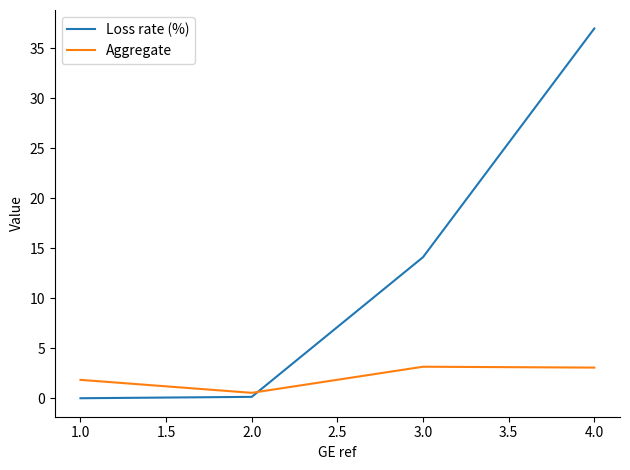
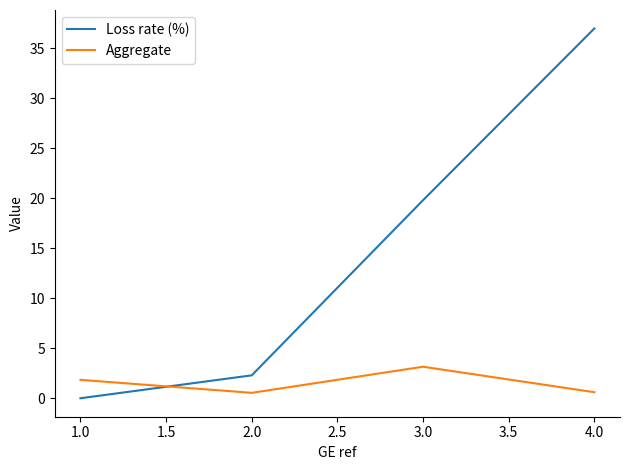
  {
    "Loss rate (%)": {
      "1.0": 0.0,
-     "2.0": 0.1,
-     "3.0": 14.1,
+     "2.0": 2.3,
+     "3.0": 19.8,
      "4.0": 37.0
    },
    "Aggregate": {
      "1.0": 1.8,
      "2.0": 0.5,
      "3.0": 3.1,
-     "4.0": 3.1
+     "4.0": 0.6
    }
  }
